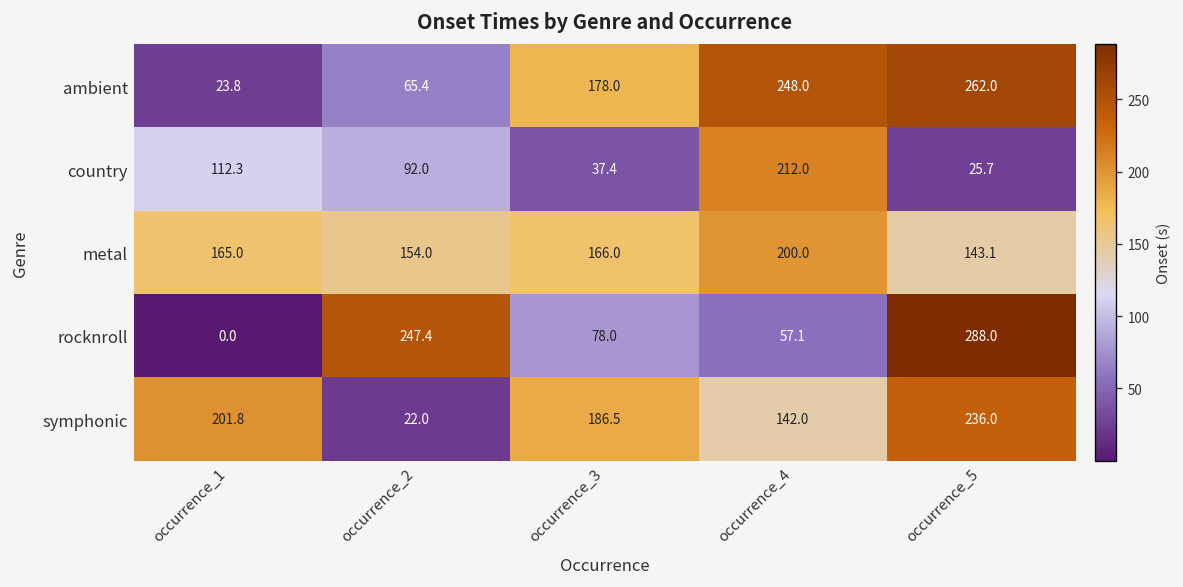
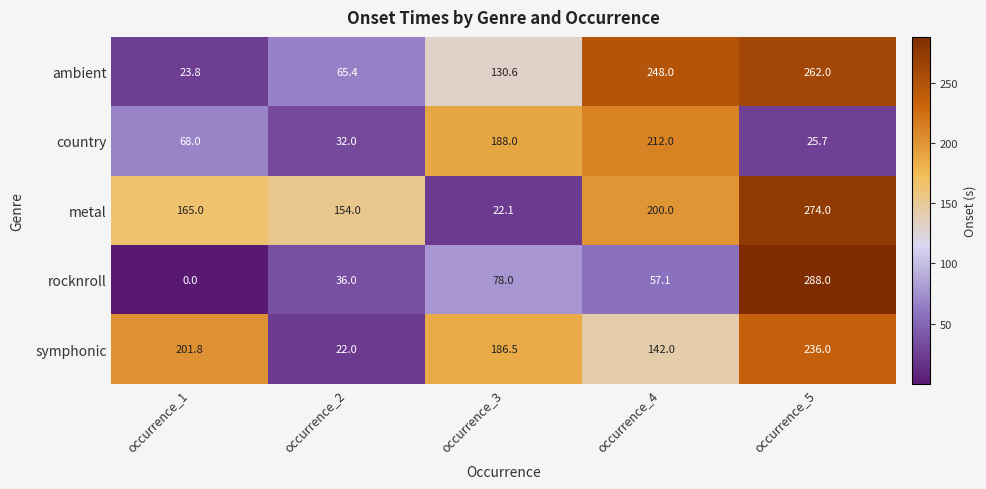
  {
    "ambient": {
      "occurrence_1": 23.8,
      "occurrence_2": 65.4,
-     "occurrence_3": 178.0,
+     "occurrence_3": 130.6,
      "occurrence_4": 248.0,
      "occurrence_5": 262.0
    },
    "country": {
-     "occurrence_1": 112.3,
-     "occurrence_2": 92.0,
-     "occurrence_3": 37.4,
+     "occurrence_1": 68.0,
+     "occurrence_2": 32.0,
+     "occurrence_3": 188.0,
      "occurrence_4": 212.0,
      "occurrence_5": 25.7
    },
    "metal": {
      "occurrence_1": 165.0,
      "occurrence_2": 154.0,
-     "occurrence_3": 166.0,
+     "occurrence_3": 22.1,
      "occurrence_4": 200.0,
-     "occurrence_5": 143.1
+     "occurrence_5": 274.0
    },
    "rocknroll": {
      "occurrence_1": 0.0,
-     "occurrence_2": 247.4,
+     "occurrence_2": 36.0,
      "occurrence_3": 78.0,
      "occurrence_4": 57.1,
      "occurrence_5": 288.0
    },
    "symphonic": {
      "occurrence_1": 201.8,
      "occurrence_2": 22.0,
      "occurrence_3": 186.5,
      "occurrence_4": 142.0,
      "occurrence_5": 236.0
    }
  }
